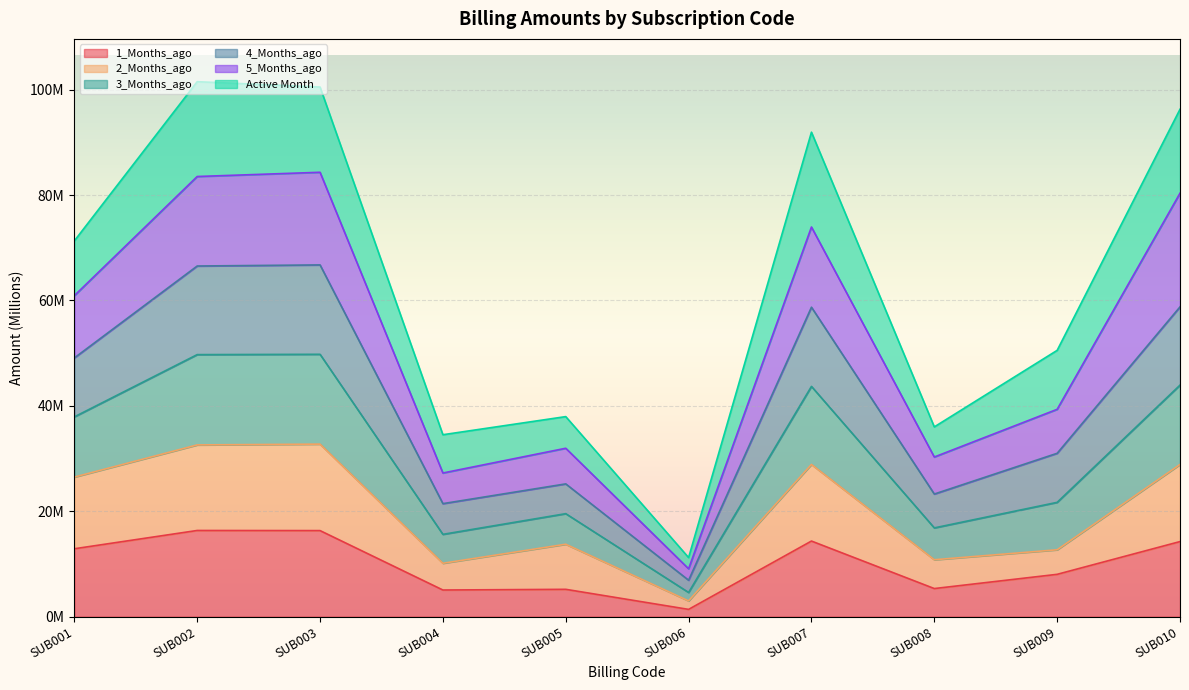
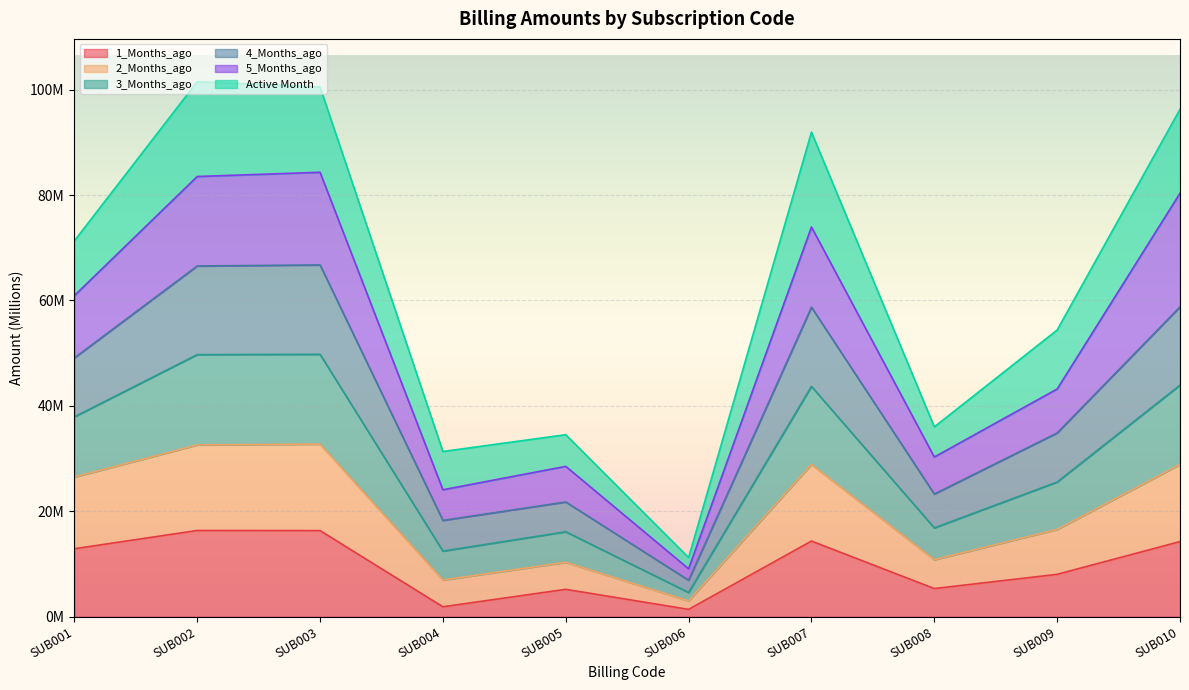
  {
    "1_Months_ago": {
      "SUB001": 13000000,
      "SUB002": 16000000,
      "SUB003": 16000000,
-     "SUB004": 5000000,
+     "SUB004": 2000000,
      "SUB005": 5000000,
      "SUB006": 1000000,
      "SUB007": 14000000,
      "SUB008": 5000000,
      "SUB009": 8000000,
      "SUB010": 14000000
    },
    "2_Months_ago": {
      "SUB001": 14000000,
      "SUB002": 16000000,
      "SUB003": 16000000,
      "SUB004": 5000000,
-     "SUB005": 9000000,
+     "SUB005": 5000000,
      "SUB006": 2000000,
      "SUB007": 15000000,
      "SUB008": 5000000,
-     "SUB009": 5000000,
+     "SUB009": 9000000,
      "SUB010": 15000000
    },
    "5_Months_ago": {
      "SUB001": 12000000,
      "SUB002": 17000000,
      "SUB003": 18000000,
      "SUB004": 6000000,
      "SUB005": 7000000,
      "SUB006": 2000000,
      "SUB007": 15000000,
      "SUB008": 7000000,
      "SUB009": 8000000,
      "SUB010": 22000000
    }
  }
